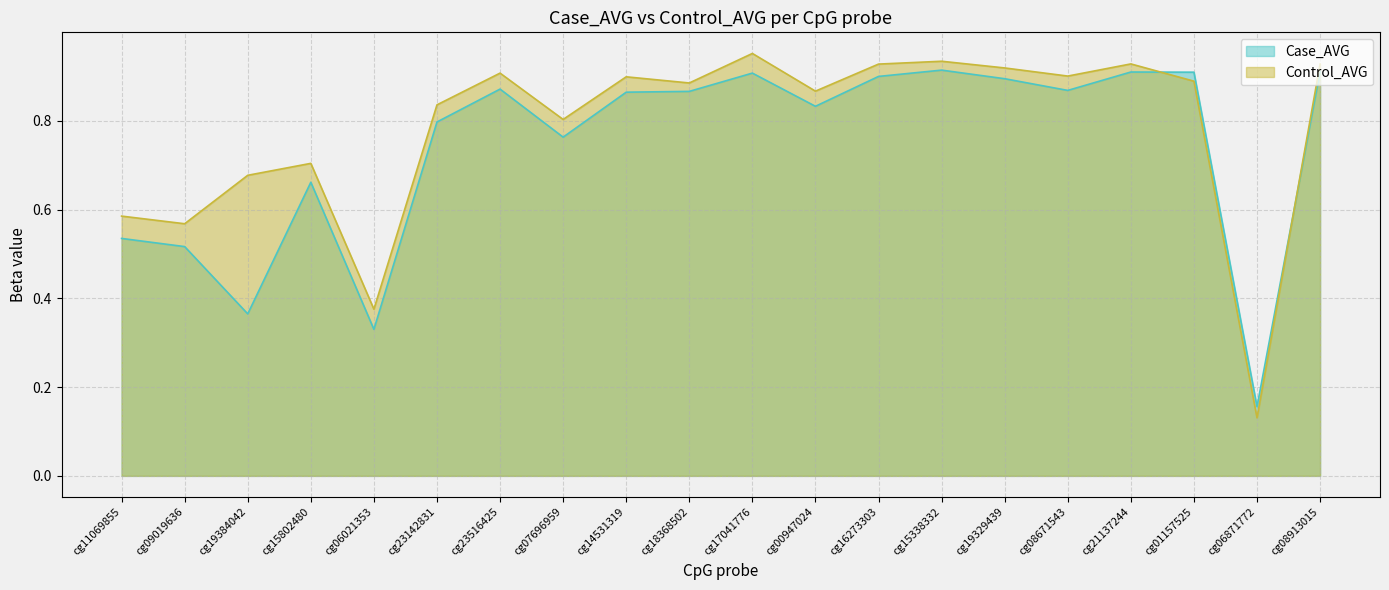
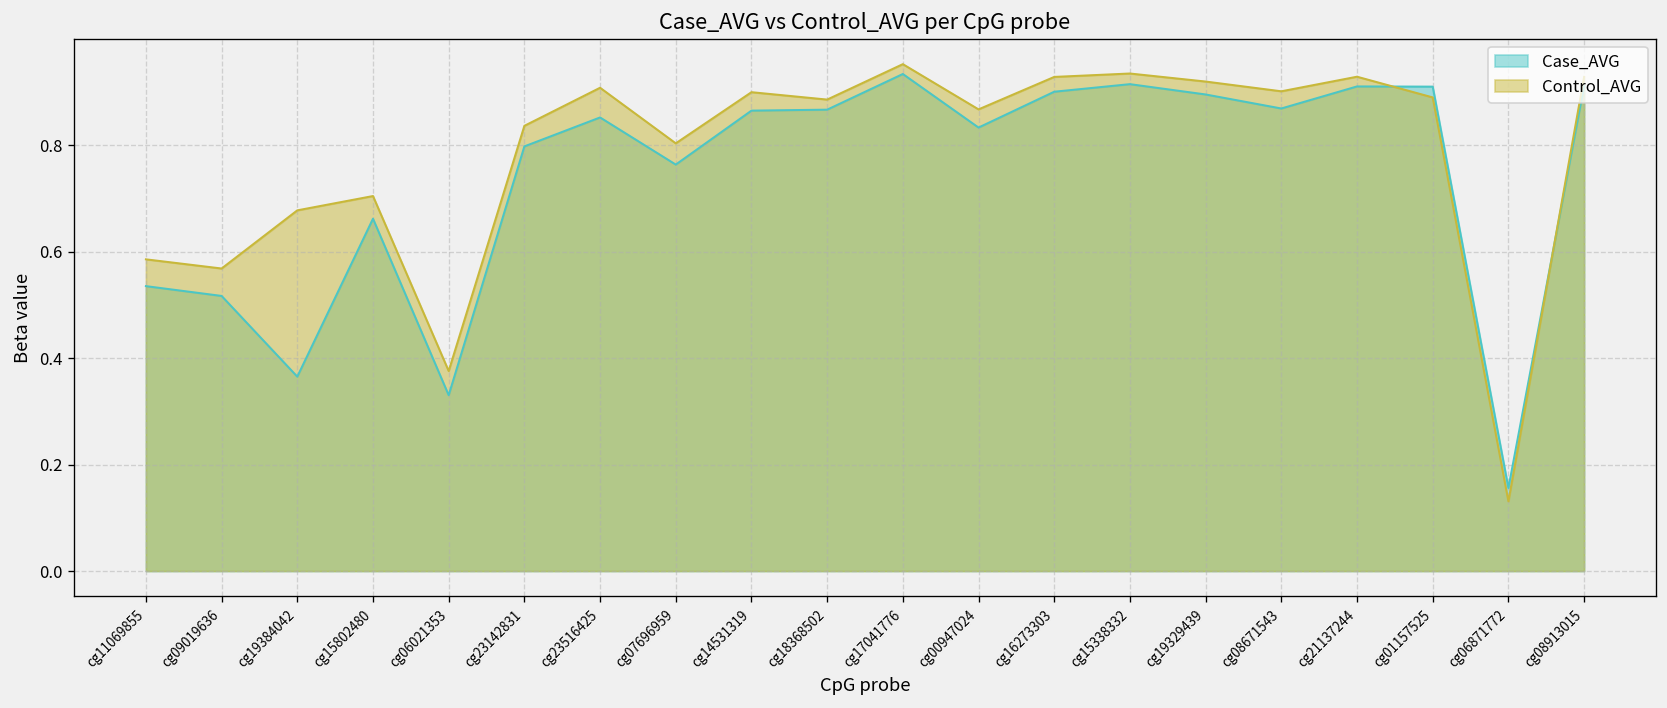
  {
    "Case_AVG": {
      "cg11069855": 0.54,
      "cg09019636": 0.52,
      "cg19384042": 0.37,
      "cg15802480": 0.66,
      "cg06021353": 0.33,
      "cg23142831": 0.80,
-     "cg23516425": 0.87,
+     "cg23516425": 0.85,
      "cg07696959": 0.76,
      "cg14531319": 0.86,
      "cg18368502": 0.87,
-     "cg17041776": 0.91,
+     "cg17041776": 0.93,
      "cg00947024": 0.83,
      "cg16273303": 0.90,
      "cg15338332": 0.91,
      "cg19329439": 0.90,
      "cg08671543": 0.87,
      "cg21137244": 0.91,
      "cg01157525": 0.91,
      "cg06871772": 0.16
    },
    "Control_AVG": {
      "cg11069855": 0.59,
      "cg09019636": 0.57,
      "cg19384042": 0.68,
      "cg15802480": 0.70,
      "cg06021353": 0.38,
      "cg23142831": 0.84,
      "cg23516425": 0.91,
      "cg07696959": 0.80,
      "cg14531319": 0.90,
      "cg18368502": 0.89,
      "cg17041776": 0.95,
      "cg00947024": 0.87,
      "cg16273303": 0.93,
      "cg15338332": 0.93,
      "cg19329439": 0.92,
      "cg08671543": 0.90,
      "cg21137244": 0.93,
      "cg01157525": 0.89,
      "cg06871772": 0.13
    }
  }
